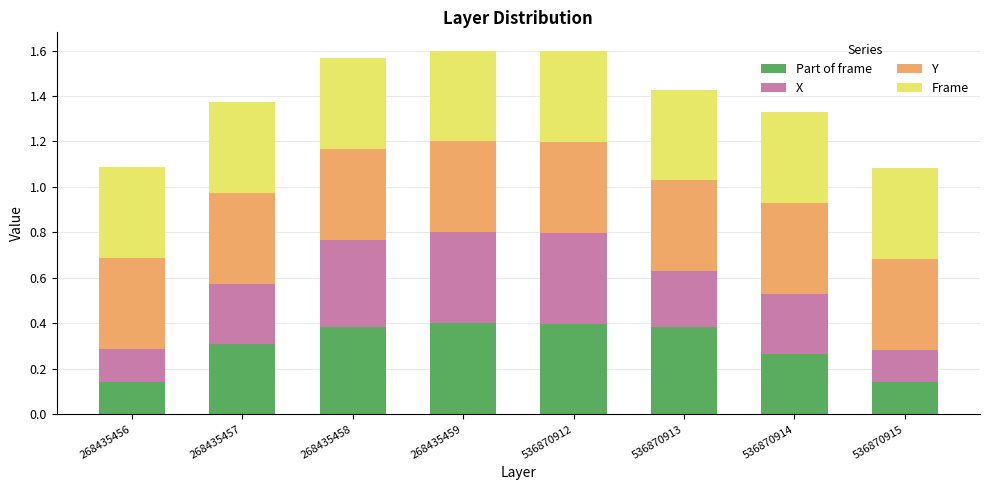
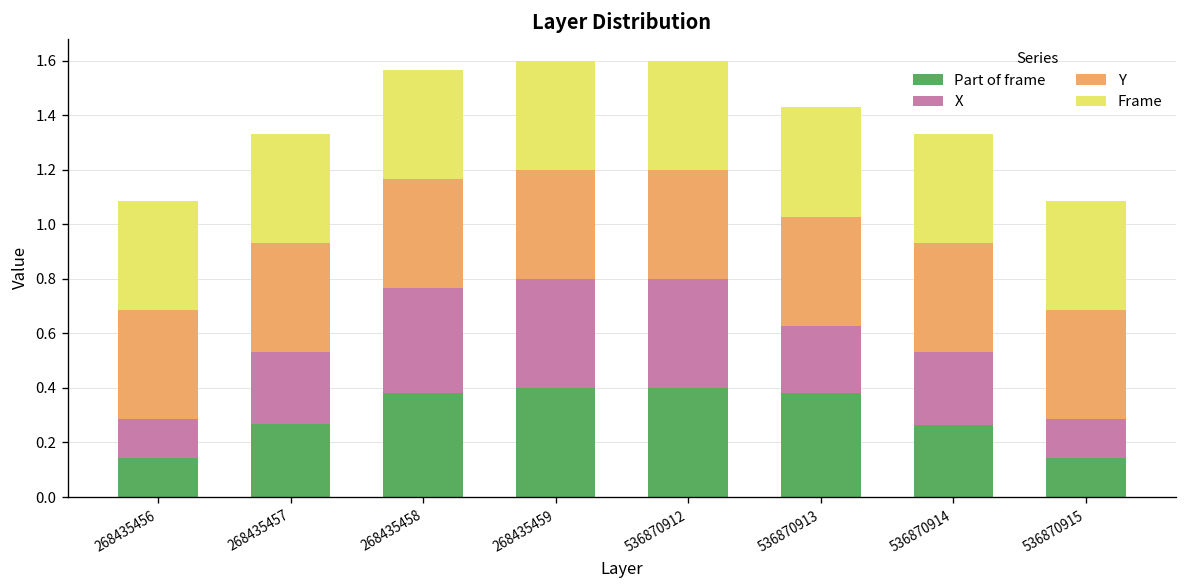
  {
    "Part of frame": {
      "268435456": 0.14,
-     "268435457": 0.31,
+     "268435457": 0.27,
      "268435458": 0.38,
      "268435459": 0.40,
      "536870912": 0.40,
      "536870913": 0.38,
      "536870914": 0.26,
      "536870915": 0.14
    },
    "X": {
      "268435456": 0.14,
      "268435457": 0.27,
      "268435458": 0.38,
      "268435459": 0.40,
      "536870912": 0.40,
      "536870913": 0.25,
      "536870914": 0.26,
      "536870915": 0.14
    },
    "Y": {
      "268435456": 0.40,
      "268435457": 0.40,
      "268435458": 0.40,
      "268435459": 0.40,
      "536870912": 0.40,
      "536870913": 0.40,
      "536870914": 0.40,
      "536870915": 0.40
    },
    "Frame": {
      "268435456": 0.40,
      "268435457": 0.40,
      "268435458": 0.40,
      "268435459": 0.40,
      "536870912": 0.40,
      "536870913": 0.40,
      "536870914": 0.40,
      "536870915": 0.40
    }
  }
